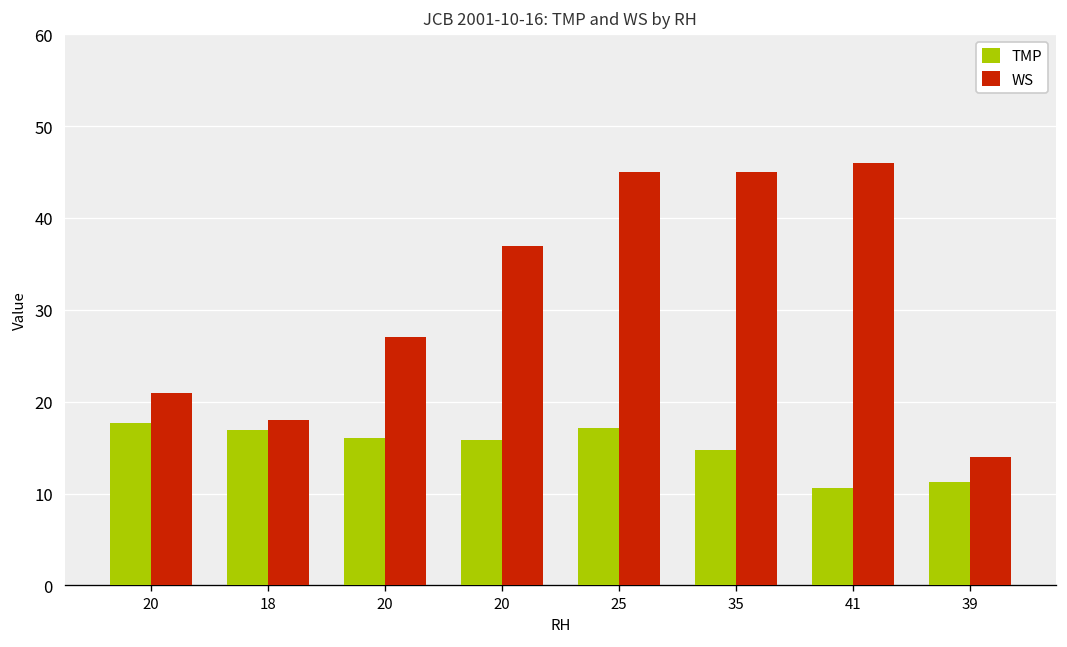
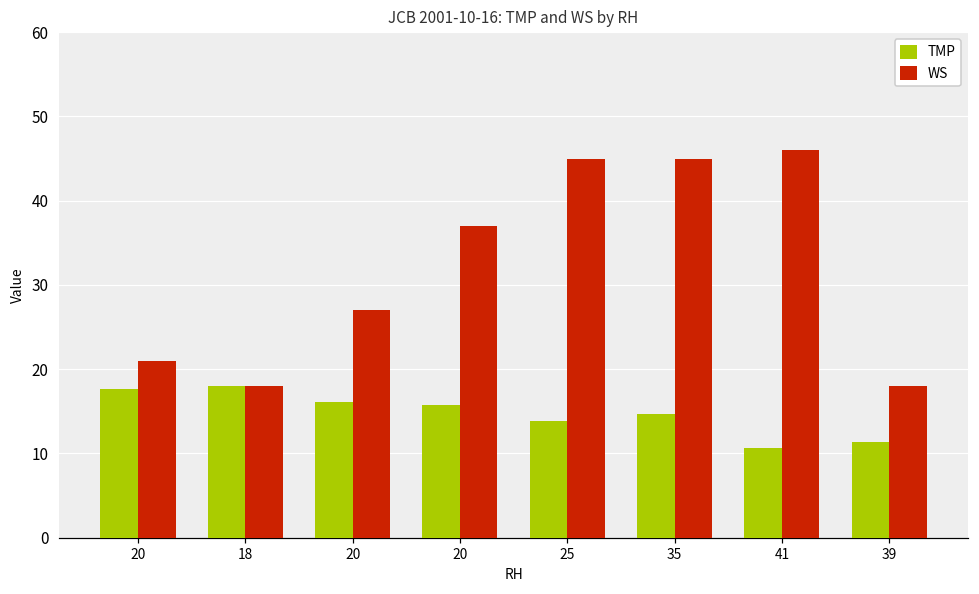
  {
    "TMP": {
-     "18": 17,
-     "25": 17,
+     "18": 18,
+     "25": 14,
      "35": 15,
      "41": 11,
      "39": 11
    },
    "WS": {
      "18": 18,
      "25": 45,
      "35": 45,
      "41": 46,
-     "39": 14
+     "39": 18
    }
  }
